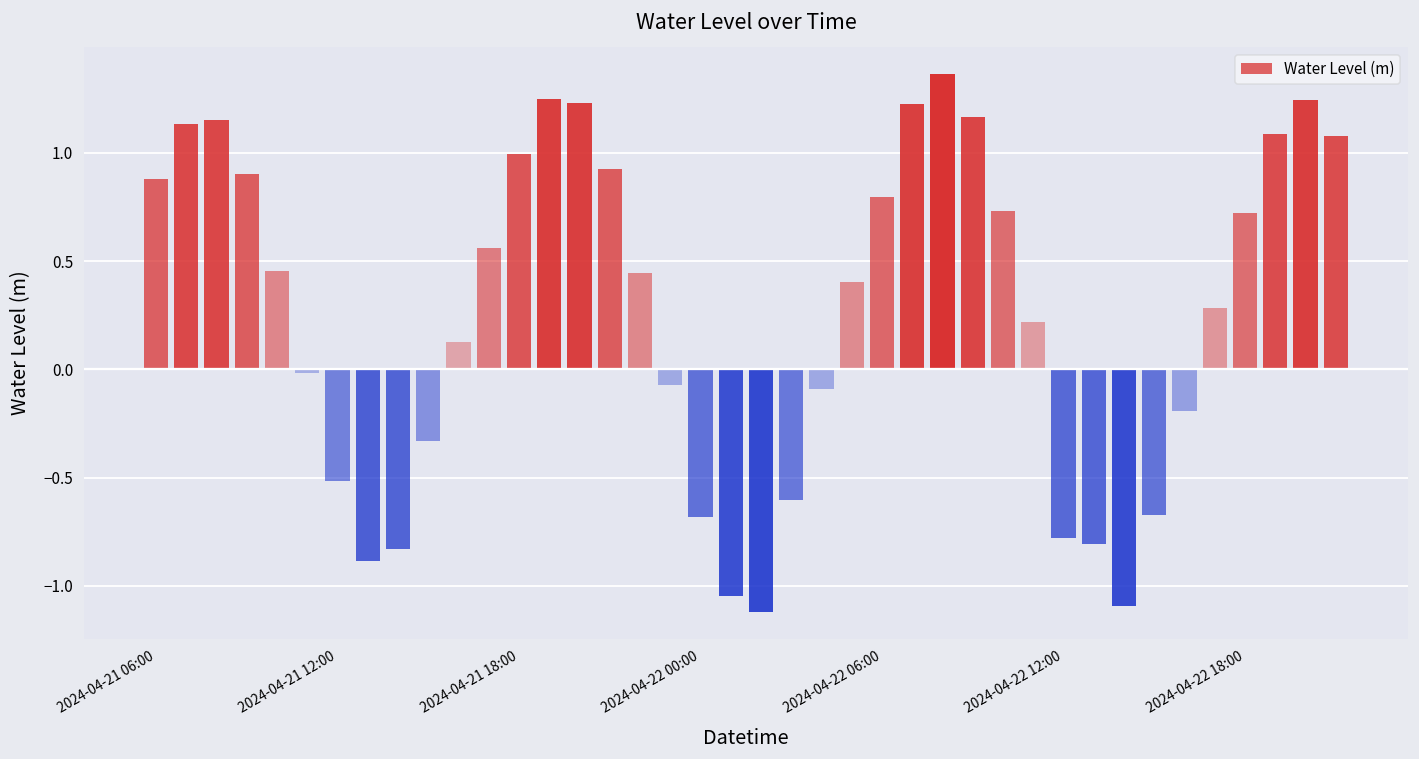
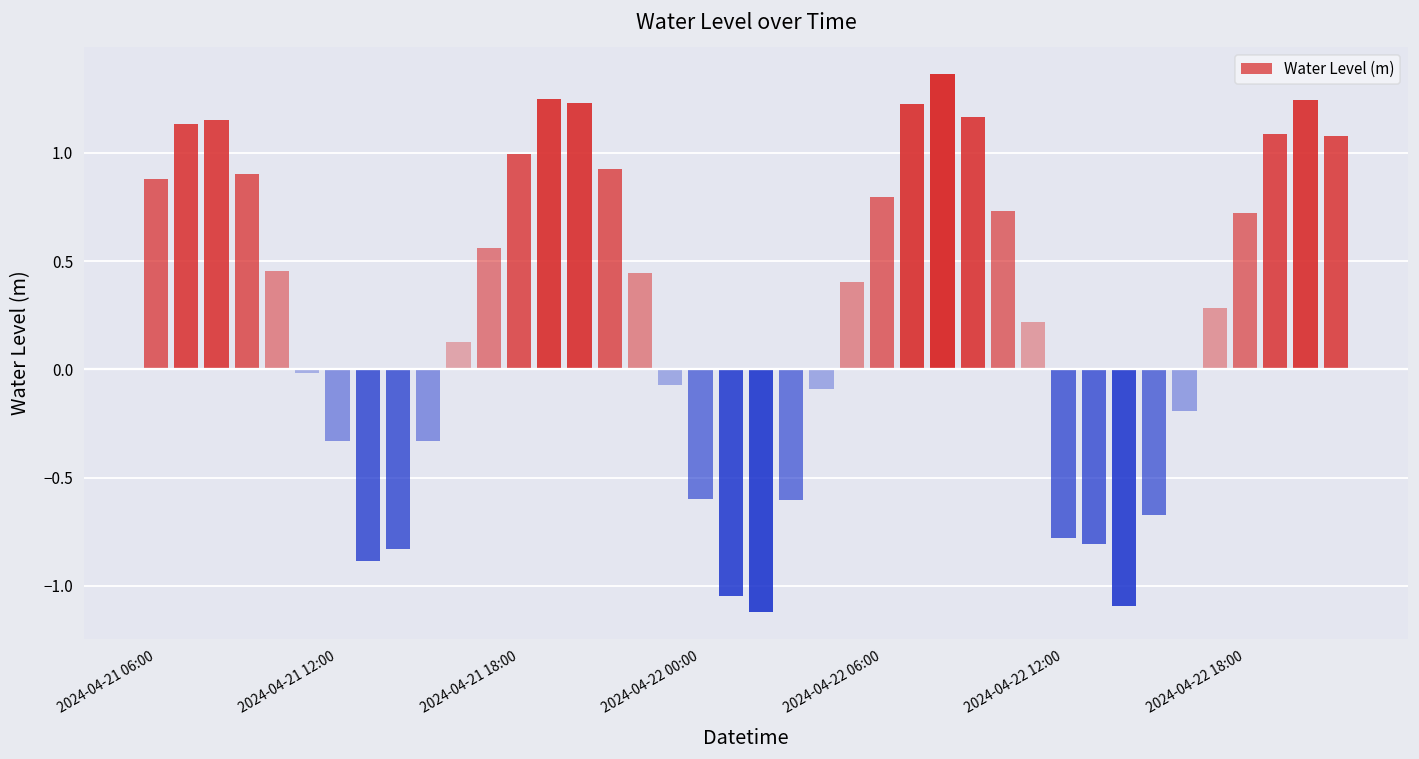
  {
    "2024-04-21 06:00": 0.88,
-   "2024-04-21 12:00": -0.52,
+   "2024-04-21 12:00": -0.33,
    "2024-04-21 18:00": 1.00,
-   "2024-04-22 00:00": -0.68,
+   "2024-04-22 00:00": -0.60,
    "2024-04-22 06:00": 0.79,
    "2024-04-22 12:00": -0.78,
    "2024-04-22 18:00": 0.72
  }
